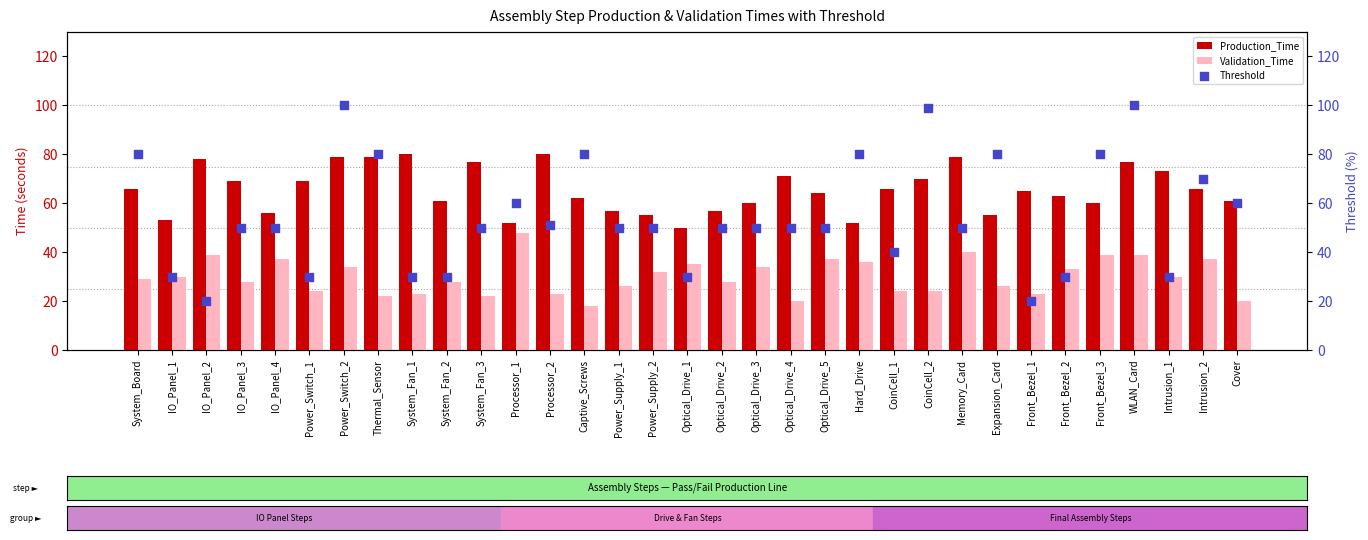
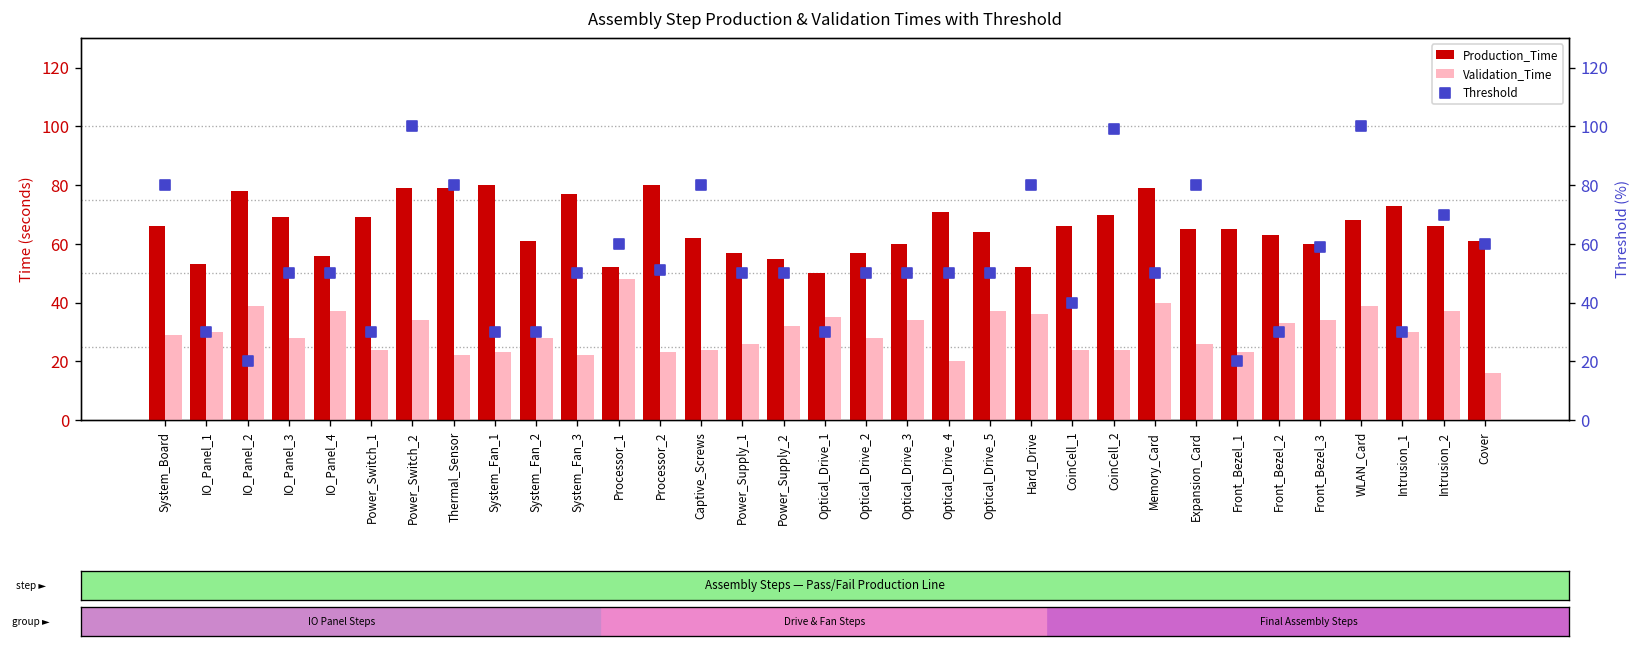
  {
    "Production_Time": {
      "System_Board": 66,
      "IO_Panel_1": 53,
      "IO_Panel_2": 78,
      "IO_Panel_3": 69,
      "IO_Panel_4": 56,
      "Power_Switch_1": 69,
      "Power_Switch_2": 79,
      "Thermal_Sensor": 79,
      "System_Fan_1": 80,
      "System_Fan_2": 61,
      "System_Fan_3": 77,
      "Processor_1": 52,
      "Processor_2": 80,
      "Captive_Screws": 62,
      "Power_Supply_1": 57,
      "Power_Supply_2": 55,
      "Optical_Drive_1": 50,
      "Optical_Drive_2": 57,
      "Optical_Drive_3": 60,
      "Optical_Drive_4": 71,
      "Optical_Drive_5": 64,
      "Hard_Drive": 52,
      "CoinCell_1": 66,
      "CoinCell_2": 70,
      "Memory_Card": 79,
-     "Expansion_Card": 55,
+     "Expansion_Card": 65,
      "Front_Bezel_1": 65,
      "Front_Bezel_2": 63,
      "Front_Bezel_3": 60,
-     "WLAN_Card": 77,
+     "WLAN_Card": 68,
      "Intrusion_1": 73,
      "Intrusion_2": 66,
      "Cover": 61
    },
    "Validation_Time": {
      "System_Board": 29,
      "IO_Panel_1": 30,
      "IO_Panel_2": 39,
      "IO_Panel_3": 28,
      "IO_Panel_4": 37,
      "Power_Switch_1": 24,
      "Power_Switch_2": 34,
      "Thermal_Sensor": 22,
      "System_Fan_1": 23,
      "System_Fan_2": 28,
      "System_Fan_3": 22,
      "Processor_1": 48,
      "Processor_2": 23,
-     "Captive_Screws": 18,
+     "Captive_Screws": 24,
      "Power_Supply_1": 26,
      "Power_Supply_2": 32,
      "Optical_Drive_1": 35,
      "Optical_Drive_2": 28,
      "Optical_Drive_3": 34,
      "Optical_Drive_4": 20,
      "Optical_Drive_5": 37,
      "Hard_Drive": 36,
      "CoinCell_1": 24,
      "CoinCell_2": 24,
      "Memory_Card": 40,
      "Expansion_Card": 26,
      "Front_Bezel_1": 23,
      "Front_Bezel_2": 33,
-     "Front_Bezel_3": 39,
+     "Front_Bezel_3": 34,
      "WLAN_Card": 39,
      "Intrusion_1": 30,
      "Intrusion_2": 37,
-     "Cover": 20
+     "Cover": 16
    },
    "Threshold": {
-     "Front_Bezel_3": 80
+     "Front_Bezel_3": 59
    }
  }
